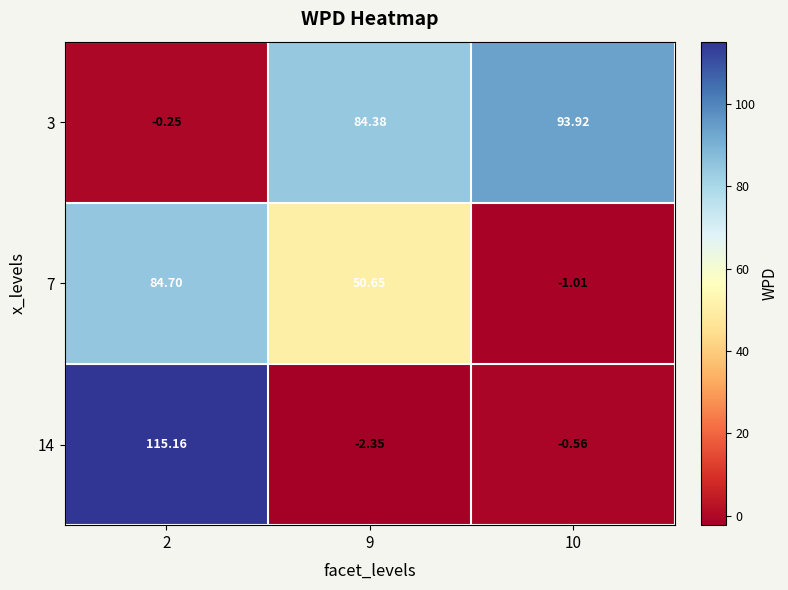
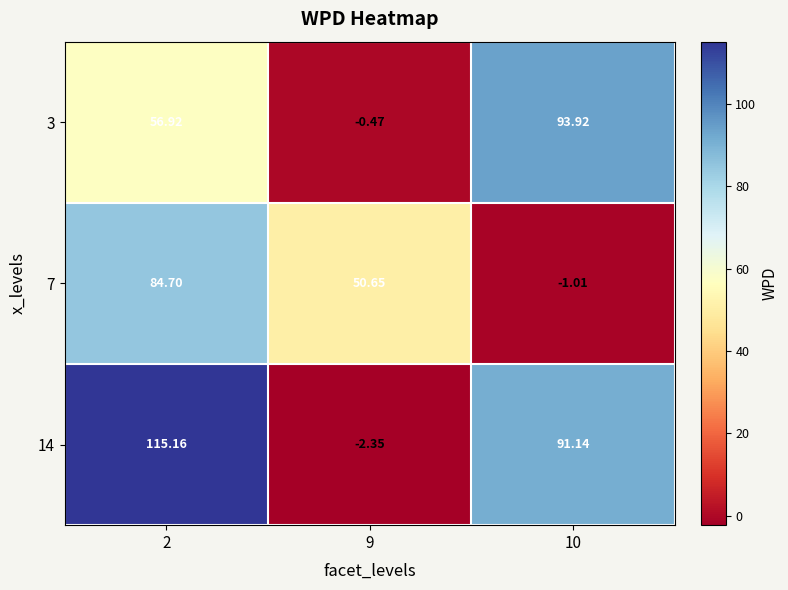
  {
    "3": {
-     "2": -0.25,
-     "9": 84.38,
+     "2": 56.92,
+     "9": -0.47,
      "10": 93.92
    },
    "7": {
      "2": 84.70,
      "9": 50.65,
      "10": -1.01
    },
    "14": {
      "2": 115.16,
      "9": -2.35,
-     "10": -0.56
+     "10": 91.14
    }
  }
